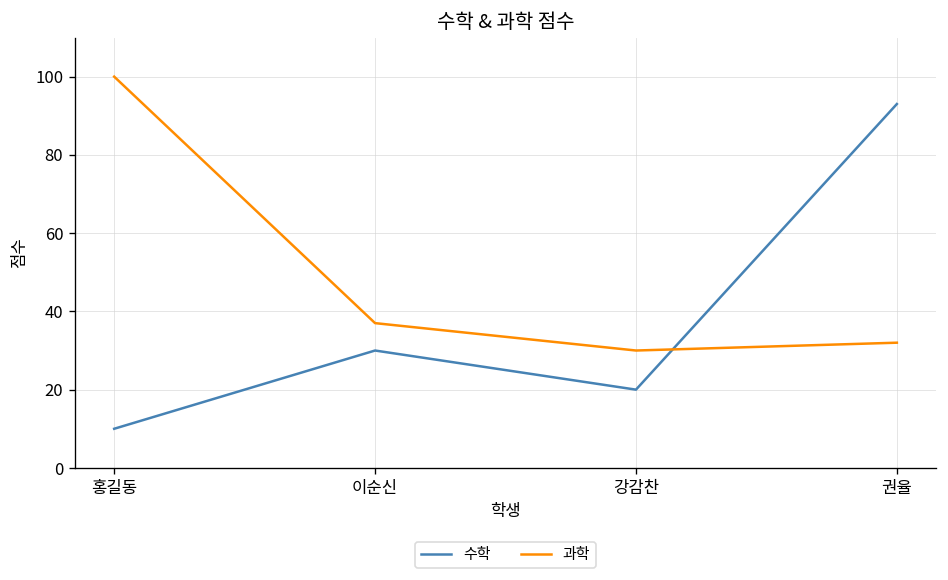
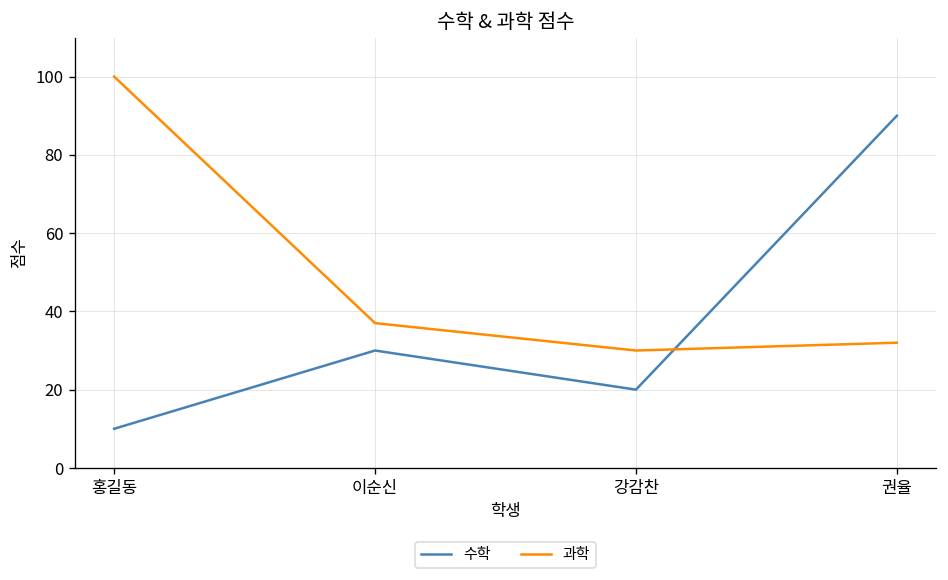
  {
    "수학": {
      "홍길동": 10,
      "이순신": 30,
      "강감찬": 20,
-     "권율": 93
+     "권율": 90
    },
    "과학": {
      "홍길동": 100,
      "이순신": 37,
      "강감찬": 30,
      "권율": 32
    }
  }
